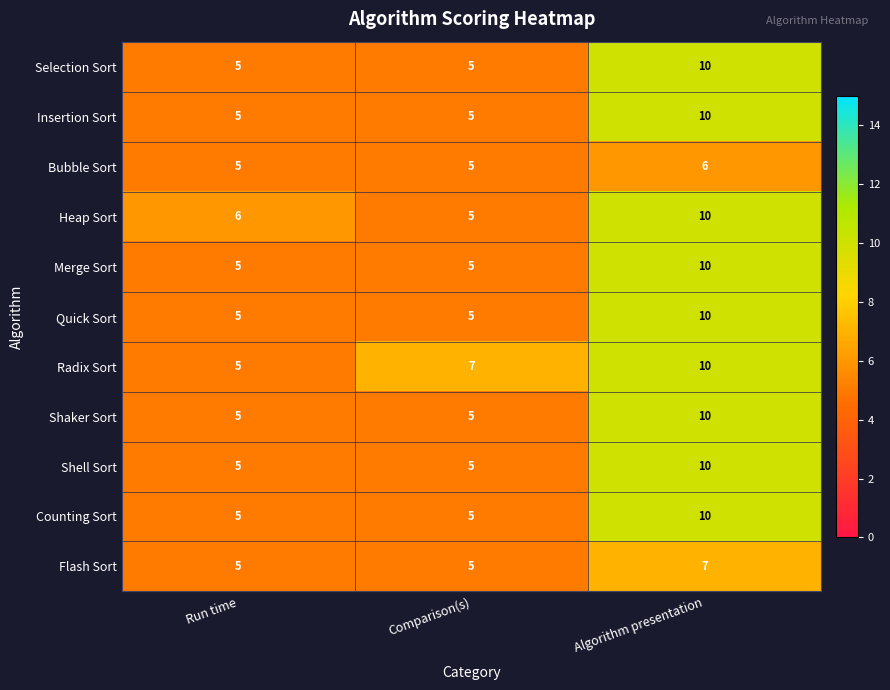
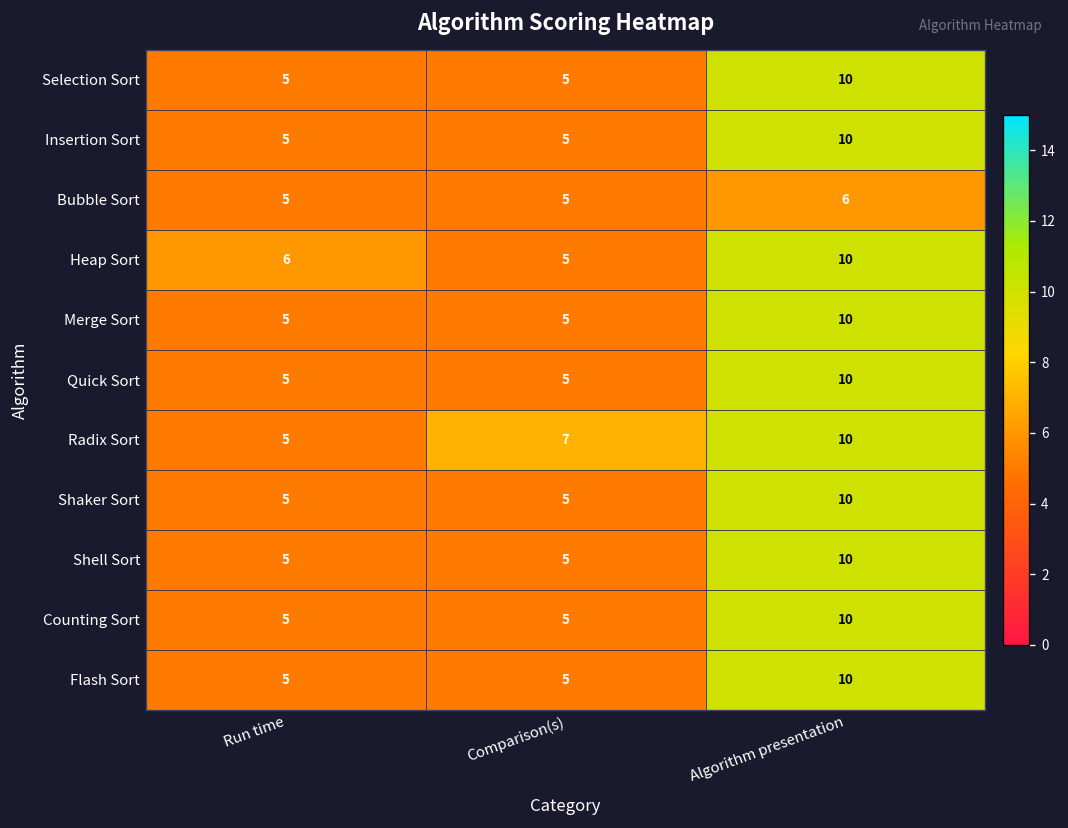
  {
    "Selection Sort": {
      "Run time": 5,
      "Comparison(s)": 5,
      "Algorithm presentation": 10
    },
    "Insertion Sort": {
      "Run time": 5,
      "Comparison(s)": 5,
      "Algorithm presentation": 10
    },
    "Bubble Sort": {
      "Run time": 5,
      "Comparison(s)": 5,
      "Algorithm presentation": 6
    },
    "Heap Sort": {
      "Run time": 6,
      "Comparison(s)": 5,
      "Algorithm presentation": 10
    },
    "Merge Sort": {
      "Run time": 5,
      "Comparison(s)": 5,
      "Algorithm presentation": 10
    },
    "Quick Sort": {
      "Run time": 5,
      "Comparison(s)": 5,
      "Algorithm presentation": 10
    },
    "Radix Sort": {
      "Run time": 5,
      "Comparison(s)": 7,
      "Algorithm presentation": 10
    },
    "Shaker Sort": {
      "Run time": 5,
      "Comparison(s)": 5,
      "Algorithm presentation": 10
    },
    "Shell Sort": {
      "Run time": 5,
      "Comparison(s)": 5,
      "Algorithm presentation": 10
    },
    "Counting Sort": {
      "Run time": 5,
      "Comparison(s)": 5,
      "Algorithm presentation": 10
    },
    "Flash Sort": {
      "Run time": 5,
      "Comparison(s)": 5,
-     "Algorithm presentation": 7
+     "Algorithm presentation": 10
    }
  }
